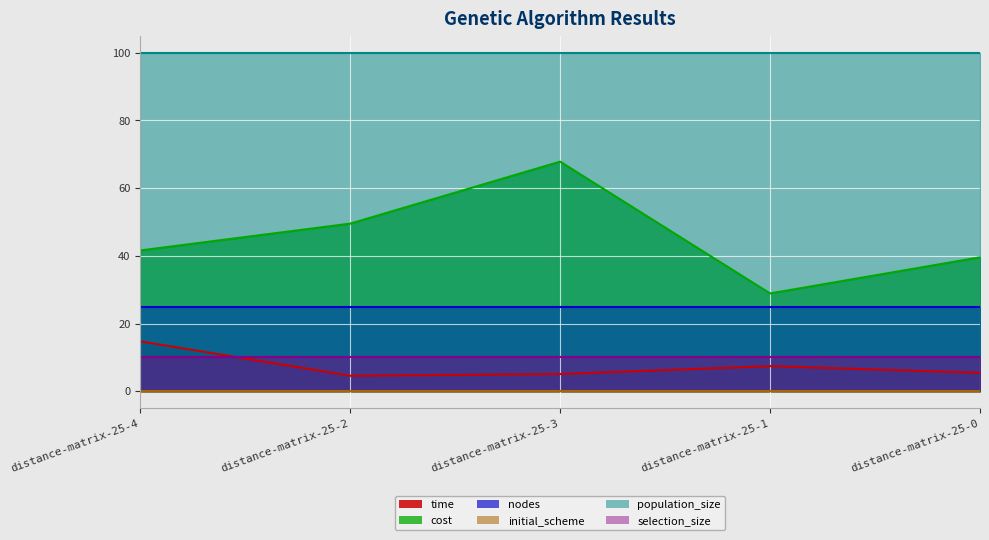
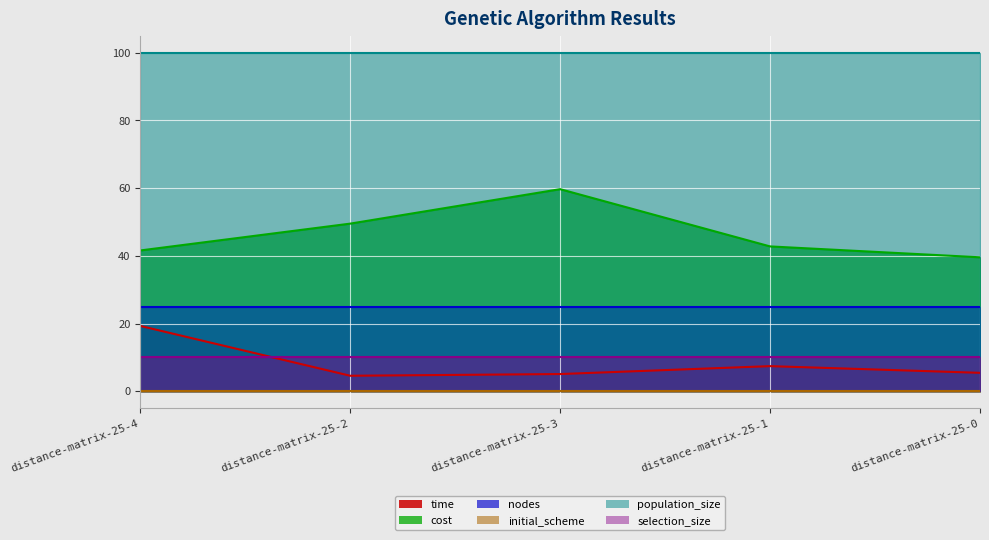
  {
    "time": {
-     "distance-matrix-25-4": 15,
+     "distance-matrix-25-4": 19,
      "distance-matrix-25-2": 5,
      "distance-matrix-25-3": 5,
      "distance-matrix-25-1": 7,
      "distance-matrix-25-0": 5
    },
    "cost": {
      "distance-matrix-25-4": 42,
      "distance-matrix-25-2": 50,
-     "distance-matrix-25-3": 68,
-     "distance-matrix-25-1": 29,
+     "distance-matrix-25-3": 60,
+     "distance-matrix-25-1": 43,
      "distance-matrix-25-0": 40
    },
    "nodes": {
      "distance-matrix-25-4": 25,
      "distance-matrix-25-2": 25,
      "distance-matrix-25-3": 25,
      "distance-matrix-25-1": 25,
      "distance-matrix-25-0": 25
    },
    "initial_scheme": {
      "distance-matrix-25-4": 0,
      "distance-matrix-25-2": 0,
      "distance-matrix-25-3": 0,
      "distance-matrix-25-1": 0,
      "distance-matrix-25-0": 0
    },
    "population_size": {
      "distance-matrix-25-4": 100,
      "distance-matrix-25-2": 100,
      "distance-matrix-25-3": 100,
      "distance-matrix-25-1": 100,
      "distance-matrix-25-0": 100
    },
    "selection_size": {
      "distance-matrix-25-4": 10,
      "distance-matrix-25-2": 10,
      "distance-matrix-25-3": 10,
      "distance-matrix-25-1": 10,
      "distance-matrix-25-0": 10
    }
  }
